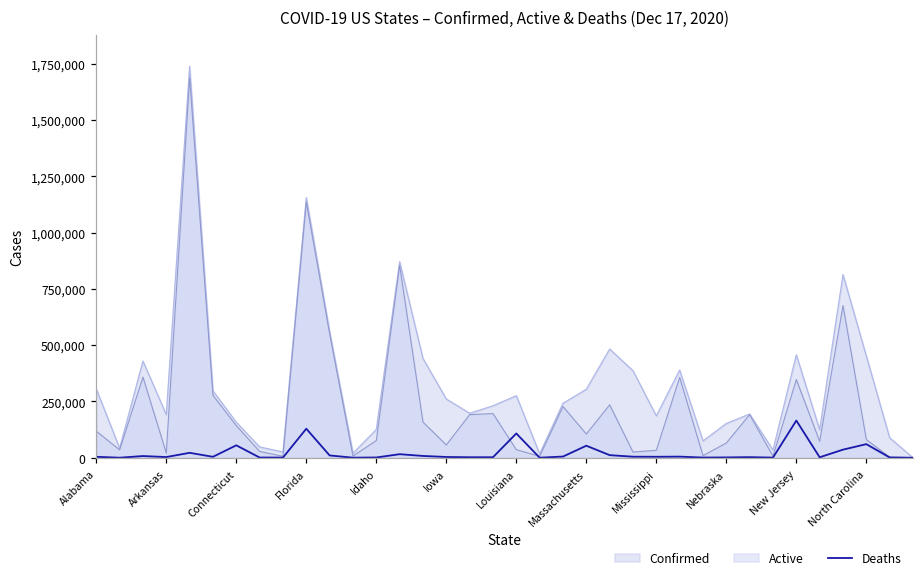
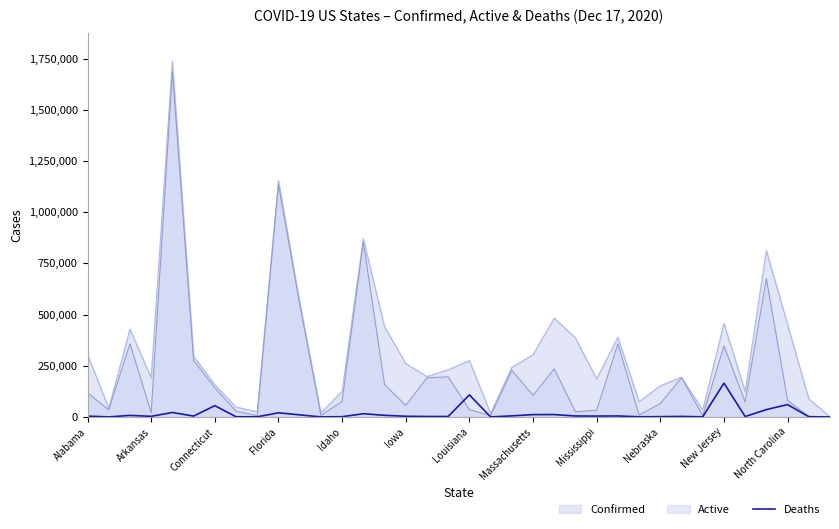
  {
    "Deaths": {
      "Alabama": "0",
      "Arkansas": "0",
      "Connecticut": "60,000",
-     "Florida": "130,000",
+     "Florida": "20,000",
      "Idaho": "0",
      "Iowa": "0",
      "Louisiana": "110,000",
-     "Massachusetts": "50,000",
+     "Massachusetts": "10,000",
      "Mississippi": "0",
      "Nebraska": "0",
      "New Jersey": "170,000",
      "North Carolina": "60,000"
    }
  }
